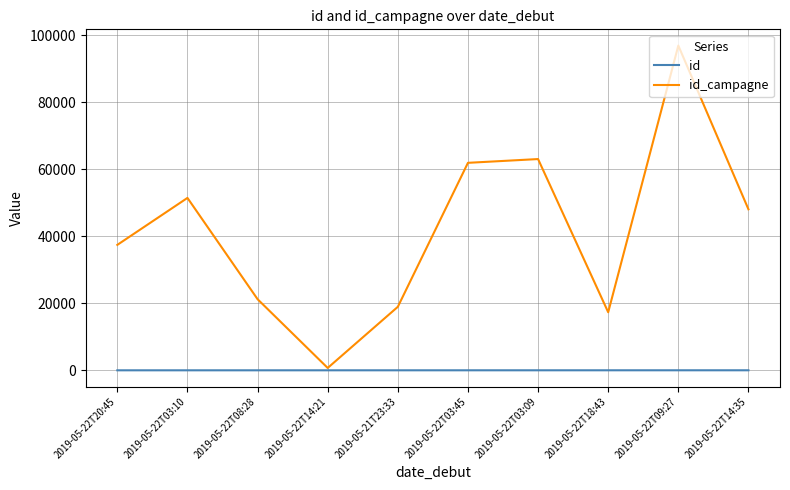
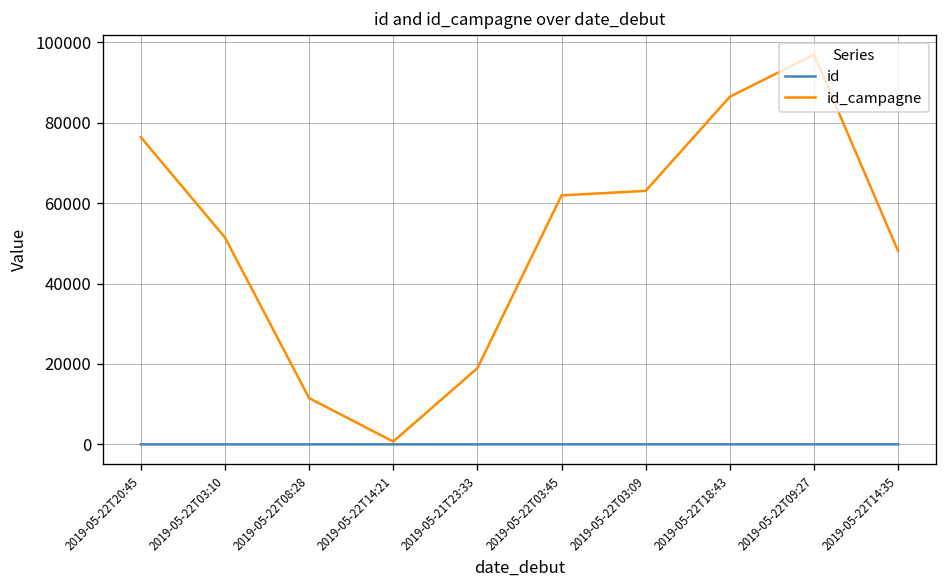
  {
    "id": {
      "2019-05-22T20:45": 0,
      "2019-05-22T03:10": 0,
      "2019-05-22T08:28": 0,
      "2019-05-21T23:33": 0,
      "2019-05-22T03:45": 0,
      "2019-05-22T03:09": 0,
      "2019-05-22T18:43": 0,
      "2019-05-22T09:27": 0,
      "2019-05-22T14:35": 0
    },
    "id_campagne": {
-     "2019-05-22T20:45": 37000,
+     "2019-05-22T20:45": 76000,
      "2019-05-22T03:10": 51000,
-     "2019-05-22T08:28": 21000,
+     "2019-05-22T08:28": 12000,
      "2019-05-21T23:33": 19000,
      "2019-05-22T03:45": 62000,
      "2019-05-22T03:09": 63000,
-     "2019-05-22T18:43": 17000,
+     "2019-05-22T18:43": 86000,
      "2019-05-22T14:35": 48000
    }
  }
